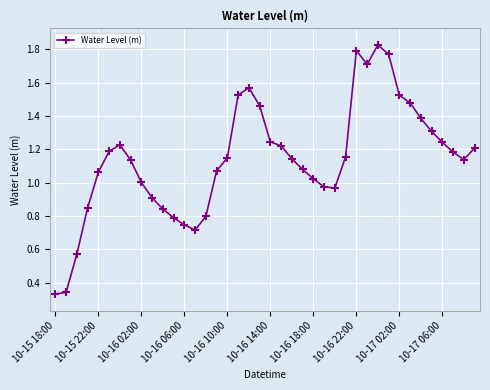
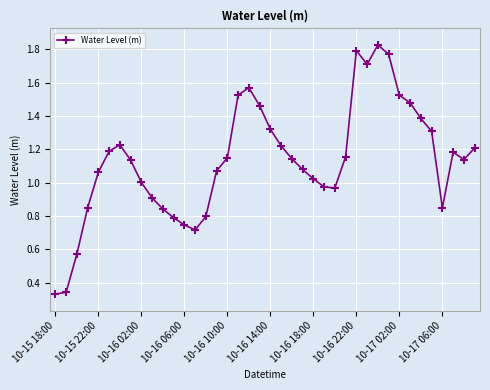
  {
    "10-15 18:00": 0.33,
    "10-15 22:00": 1.06,
    "10-16 02:00": 1.00,
    "10-16 06:00": 0.75,
    "10-16 10:00": 1.15,
-   "10-16 14:00": 1.24,
+   "10-16 14:00": 1.32,
    "10-16 18:00": 1.02,
    "10-16 22:00": 1.79,
    "10-17 02:00": 1.52,
-   "10-17 06:00": 1.24
+   "10-17 06:00": 0.85
  }
